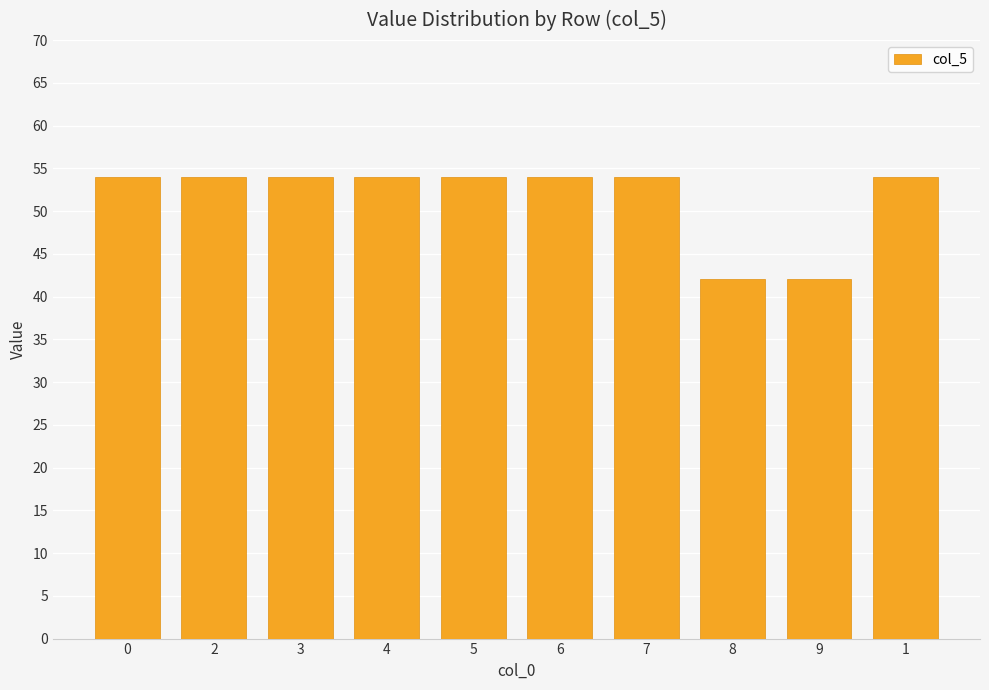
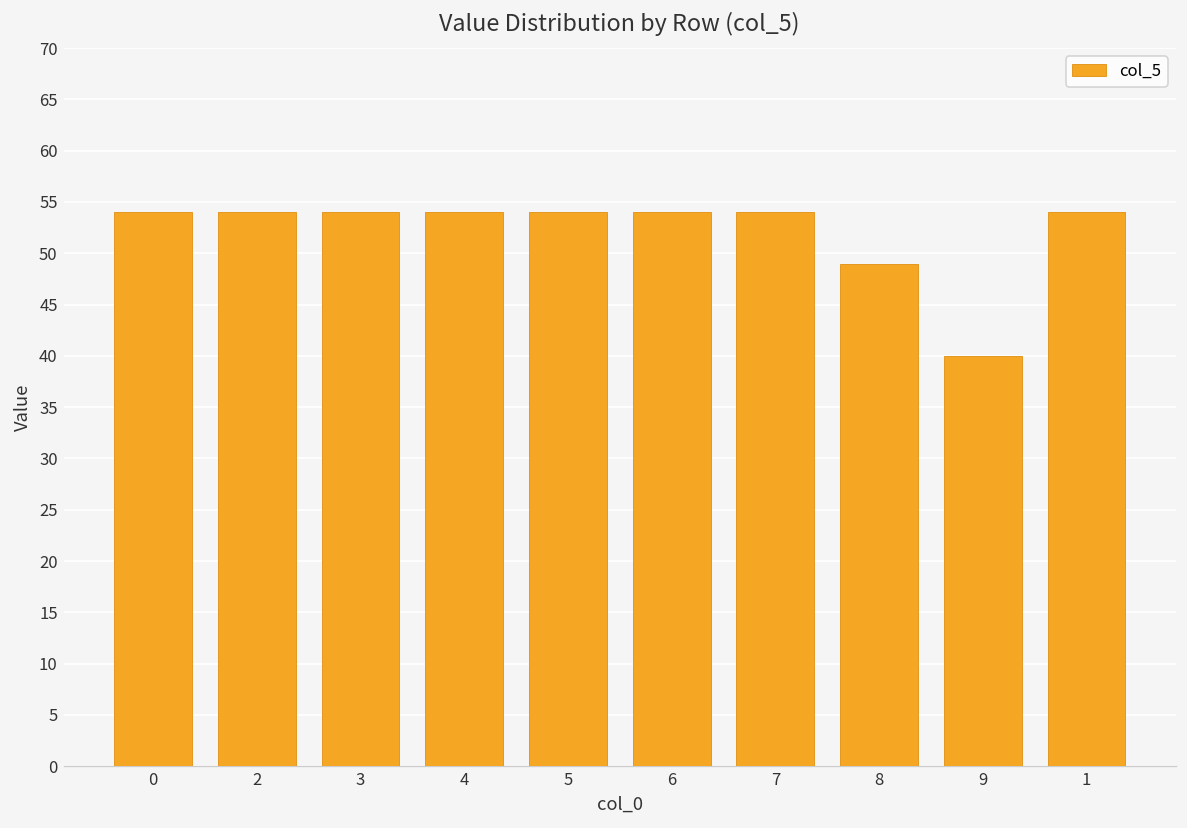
  {
    "0": 54,
    "2": 54,
    "3": 54,
    "4": 54,
    "5": 54,
    "6": 54,
    "7": 54,
-   "8": 42,
-   "9": 42,
+   "8": 49,
+   "9": 40,
    "1": 54
  }
